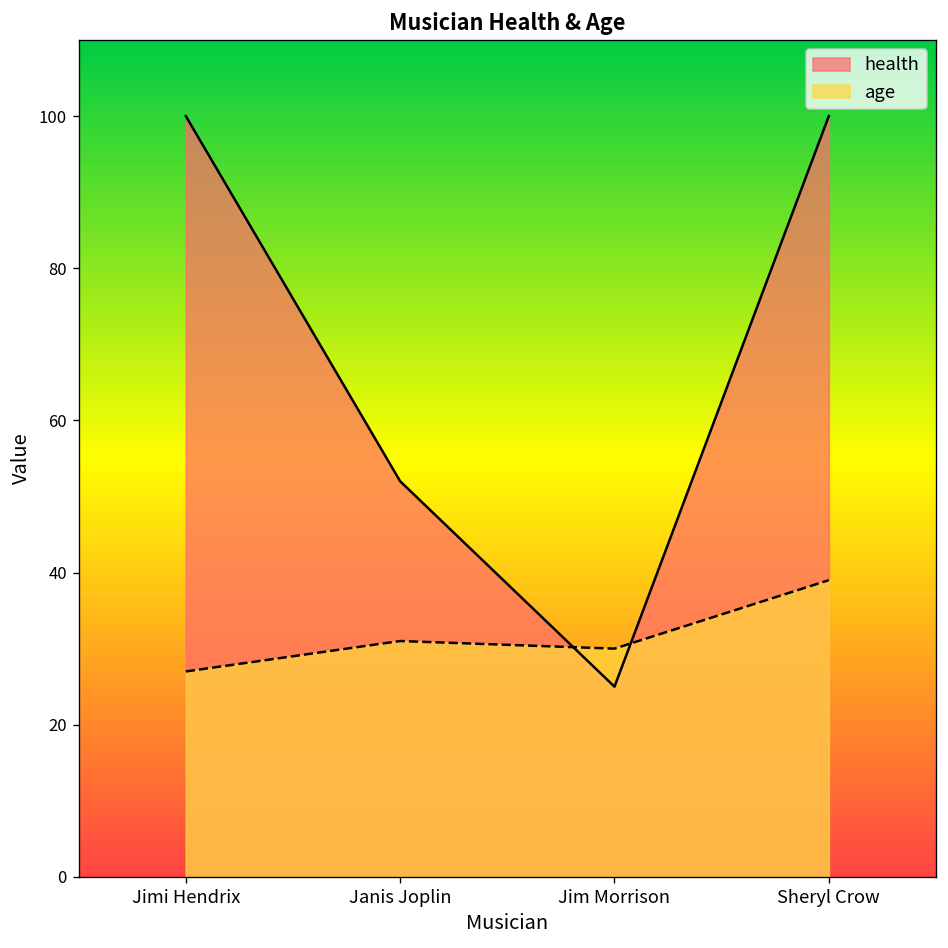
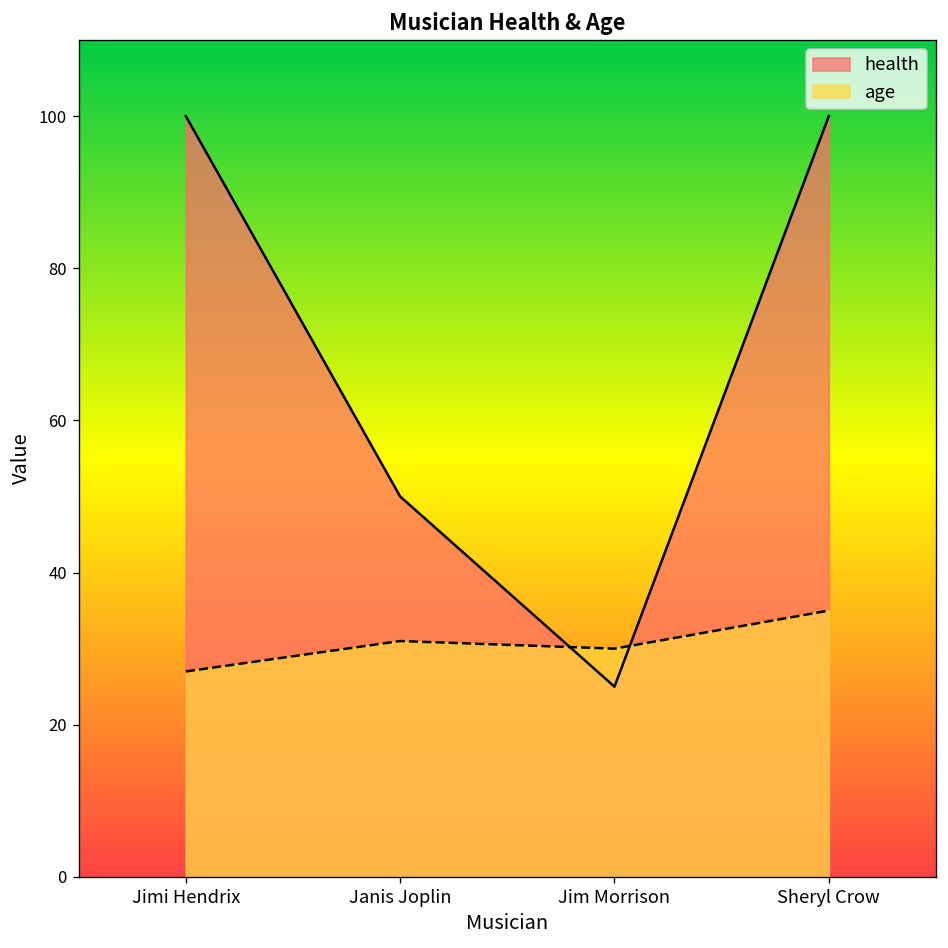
  {
    "health": {
      "Jimi Hendrix": 100,
-     "Janis Joplin": 52,
+     "Janis Joplin": 50,
      "Jim Morrison": 25,
      "Sheryl Crow": 100
    },
    "age": {
      "Jimi Hendrix": 27,
      "Janis Joplin": 31,
      "Jim Morrison": 30,
-     "Sheryl Crow": 39
+     "Sheryl Crow": 35
    }
  }
